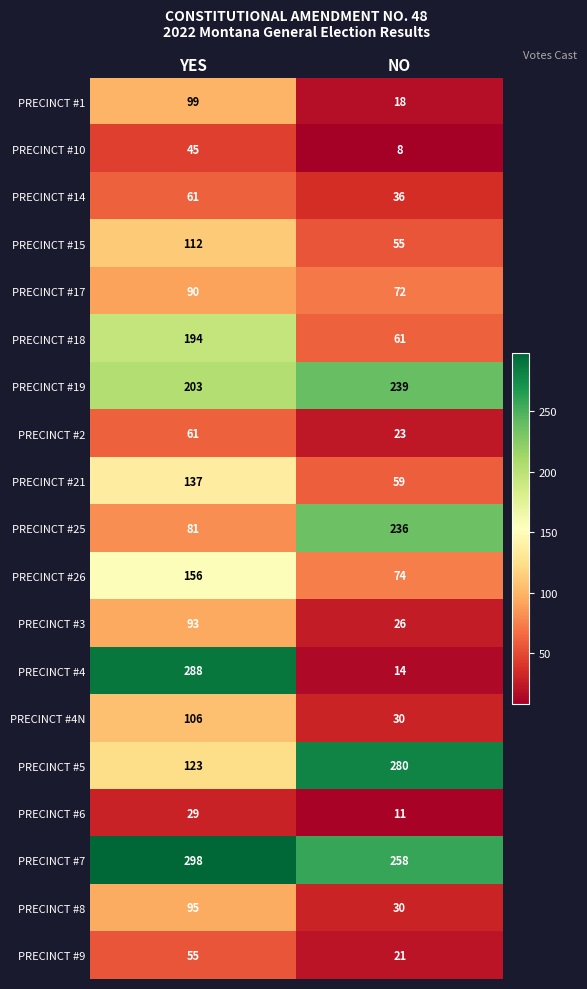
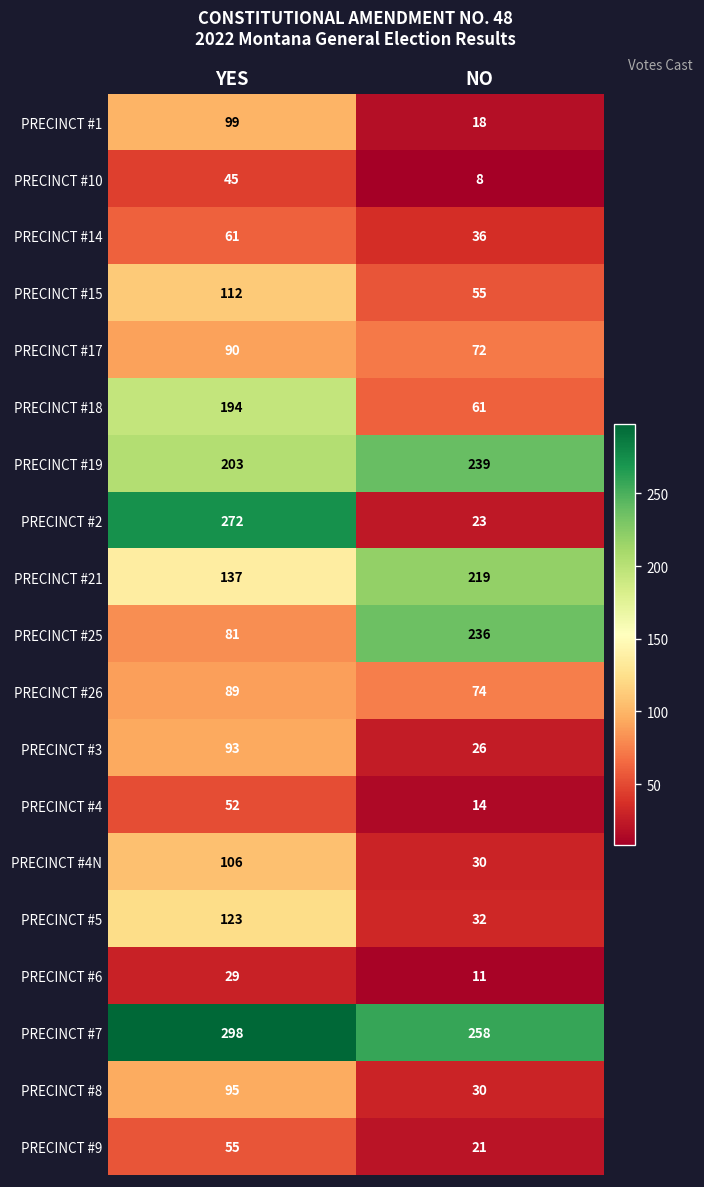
  {
    "PRECINCT #1": {
      "YES": 99,
      "NO": 18
    },
    "PRECINCT #10": {
      "YES": 45,
      "NO": 8
    },
    "PRECINCT #14": {
      "YES": 61,
      "NO": 36
    },
    "PRECINCT #15": {
      "YES": 112,
      "NO": 55
    },
    "PRECINCT #17": {
      "YES": 90,
      "NO": 72
    },
    "PRECINCT #18": {
      "YES": 194,
      "NO": 61
    },
    "PRECINCT #19": {
      "YES": 203,
      "NO": 239
    },
    "PRECINCT #2": {
-     "YES": 61,
+     "YES": 272,
      "NO": 23
    },
    "PRECINCT #21": {
      "YES": 137,
-     "NO": 59
+     "NO": 219
    },
    "PRECINCT #25": {
      "YES": 81,
      "NO": 236
    },
    "PRECINCT #26": {
-     "YES": 156,
+     "YES": 89,
      "NO": 74
    },
    "PRECINCT #3": {
      "YES": 93,
      "NO": 26
    },
    "PRECINCT #4": {
-     "YES": 288,
+     "YES": 52,
      "NO": 14
    },
    "PRECINCT #4N": {
      "YES": 106,
      "NO": 30
    },
    "PRECINCT #5": {
      "YES": 123,
-     "NO": 280
+     "NO": 32
    },
    "PRECINCT #6": {
      "YES": 29,
      "NO": 11
    },
    "PRECINCT #7": {
      "YES": 298,
      "NO": 258
    },
    "PRECINCT #8": {
      "YES": 95,
      "NO": 30
    },
    "PRECINCT #9": {
      "YES": 55,
      "NO": 21
    }
  }
